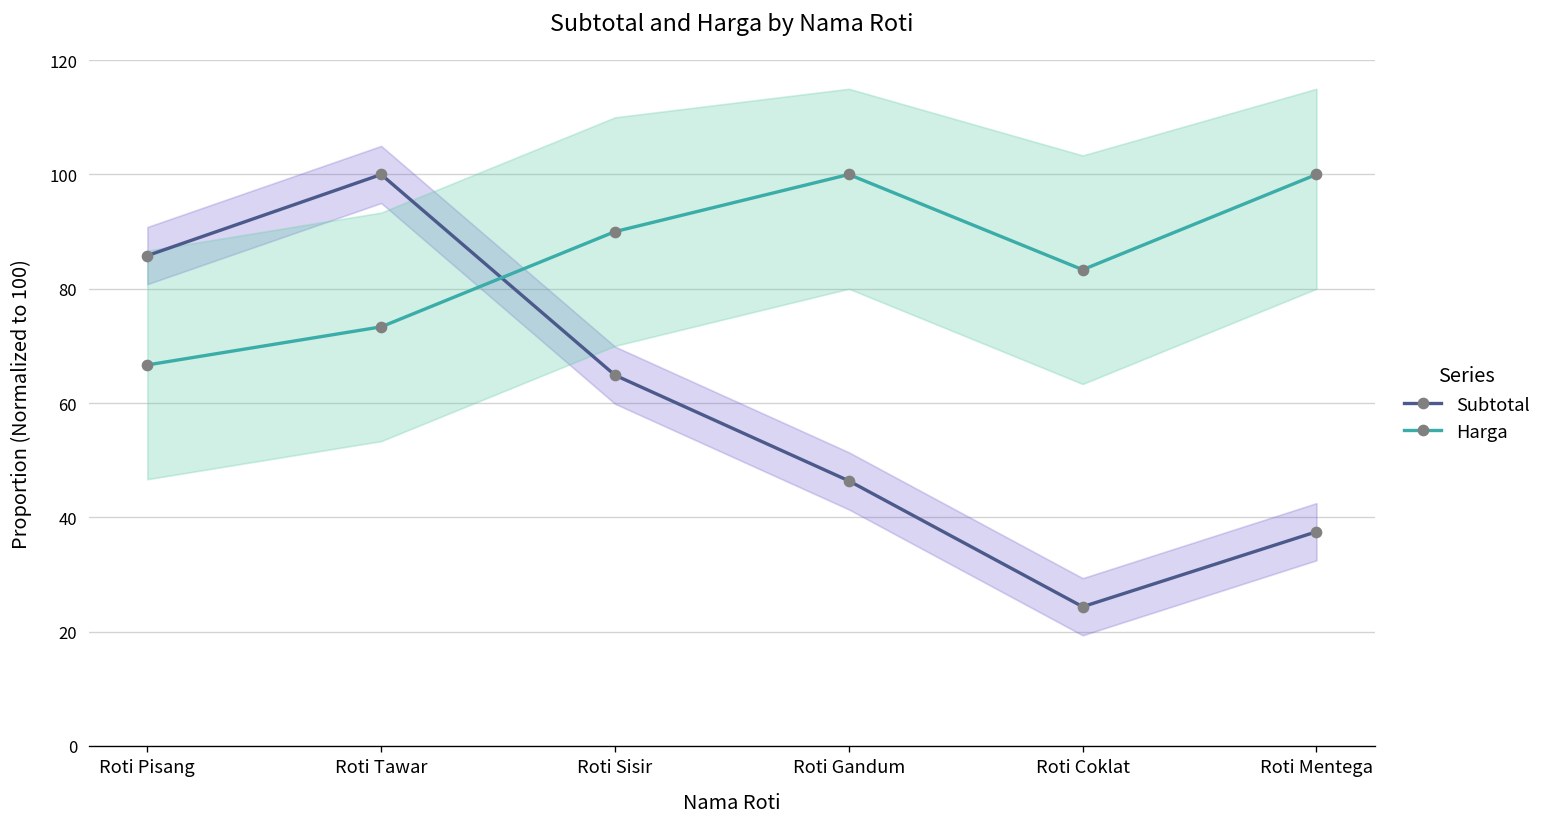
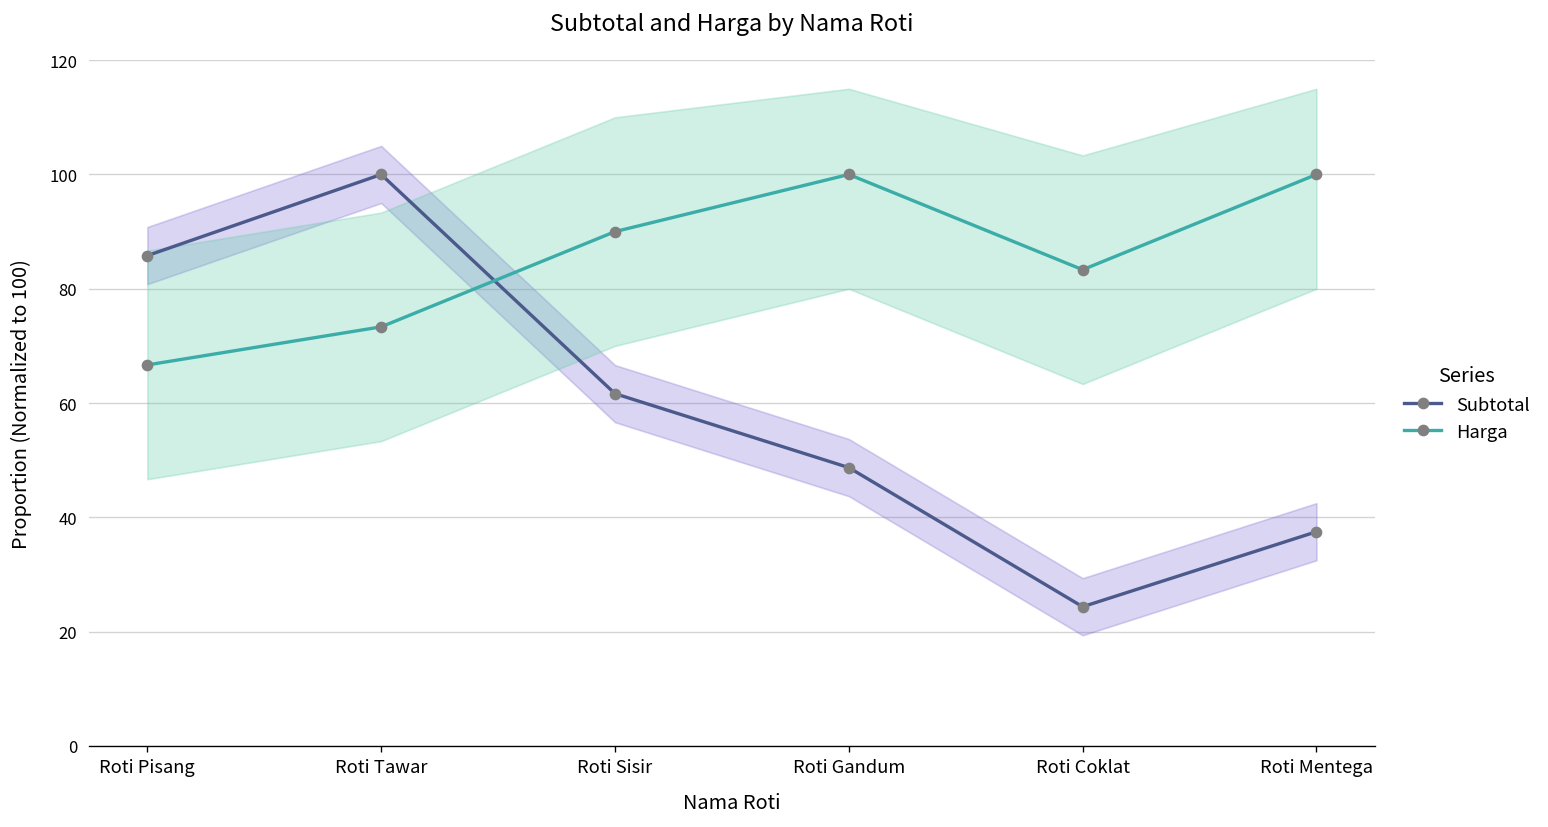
  {
    "Subtotal": {
      "Roti Pisang": 86,
      "Roti Tawar": 100,
-     "Roti Sisir": 65,
-     "Roti Gandum": 46,
+     "Roti Sisir": 62,
+     "Roti Gandum": 49,
      "Roti Coklat": 24,
      "Roti Mentega": 37
    }
  }
